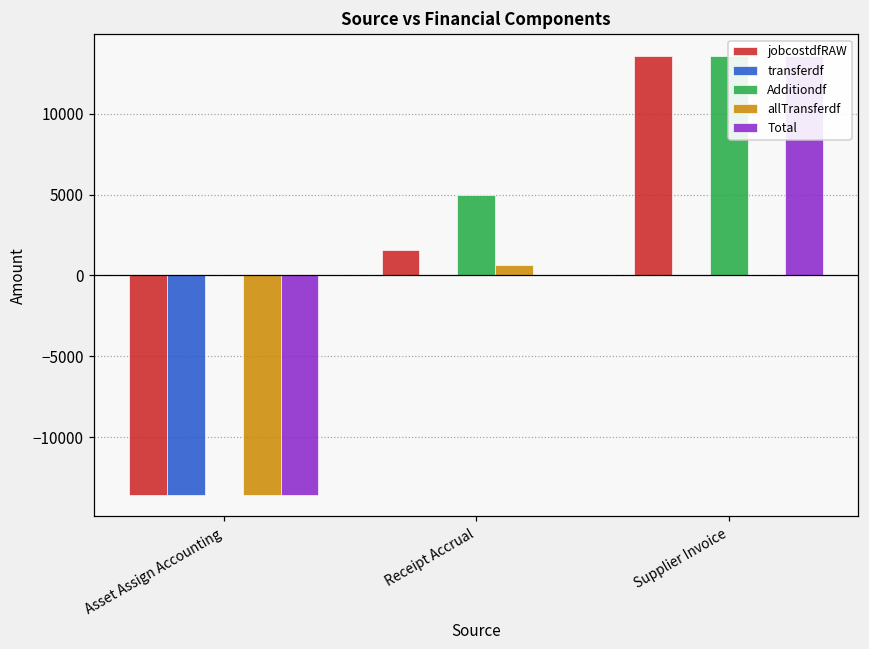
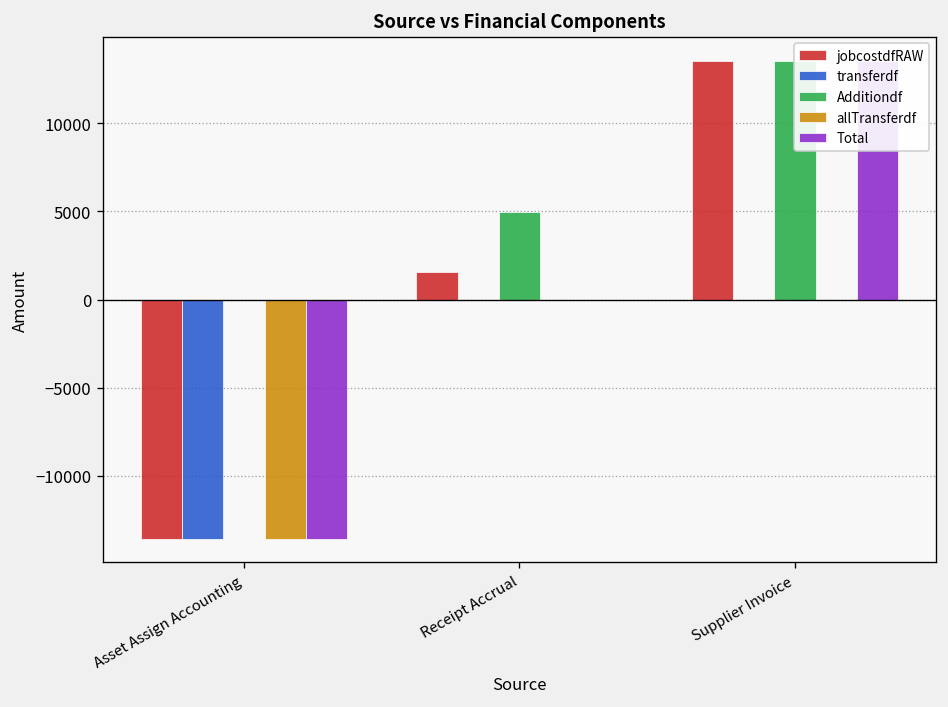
  {
    "jobcostdfRAW": {
      "Asset Assign Accounting": -13600,
      "Receipt Accrual": 1600,
      "Supplier Invoice": 13600
    },
    "transferdf": {
      "Asset Assign Accounting": -13600,
      "Receipt Accrual": 0,
      "Supplier Invoice": 0
    },
    "Additiondf": {
      "Asset Assign Accounting": 0,
      "Receipt Accrual": 5000
    },
    "allTransferdf": {
      "Asset Assign Accounting": -13600,
-     "Receipt Accrual": 600,
+     "Receipt Accrual": 0,
      "Supplier Invoice": 0
    },
    "Total": {
      "Asset Assign Accounting": -13600,
      "Receipt Accrual": 0
    }
  }
